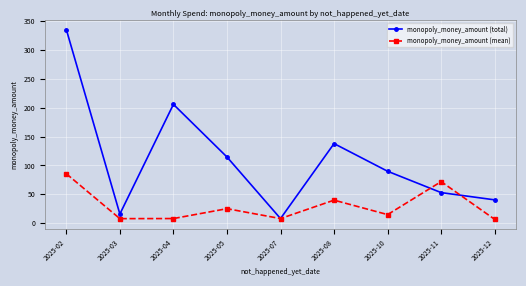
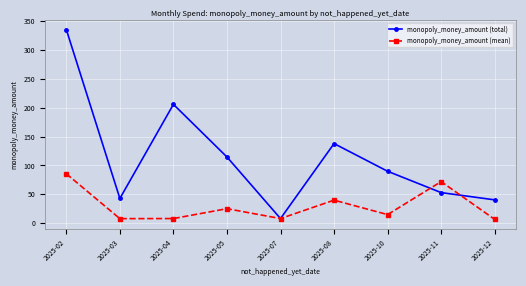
  {
    "monopoly_money_amount (total)": {
      "2025-02": 340,
-     "2025-03": 20,
+     "2025-03": 40,
      "2025-04": 210,
      "2025-05": 110,
      "2025-08": 140,
      "2025-10": 90,
      "2025-11": 50,
      "2025-12": 40
    },
    "monopoly_money_amount (mean)": {
      "2025-02": 90,
      "2025-03": 10,
      "2025-04": 10,
      "2025-05": 30,
      "2025-08": 40,
      "2025-10": 20,
      "2025-11": 70,
      "2025-12": 10
    }
  }
